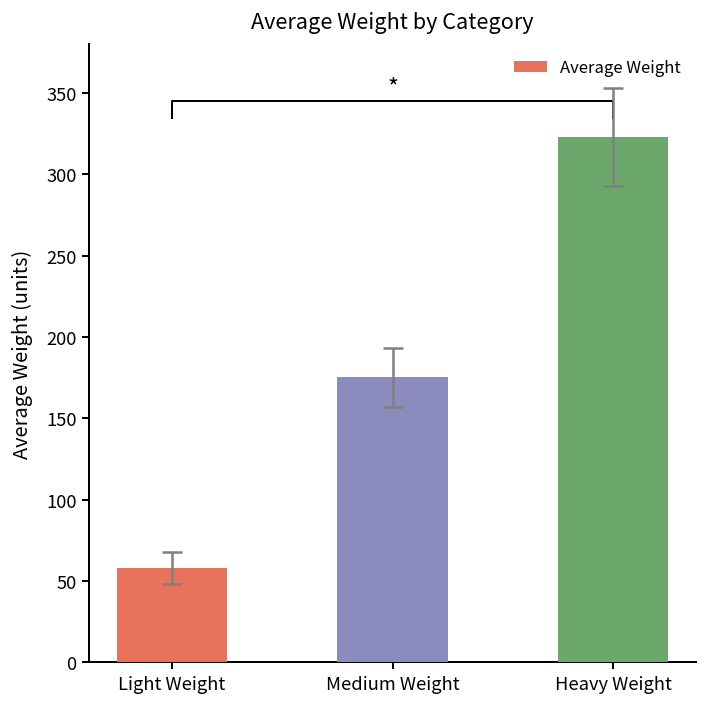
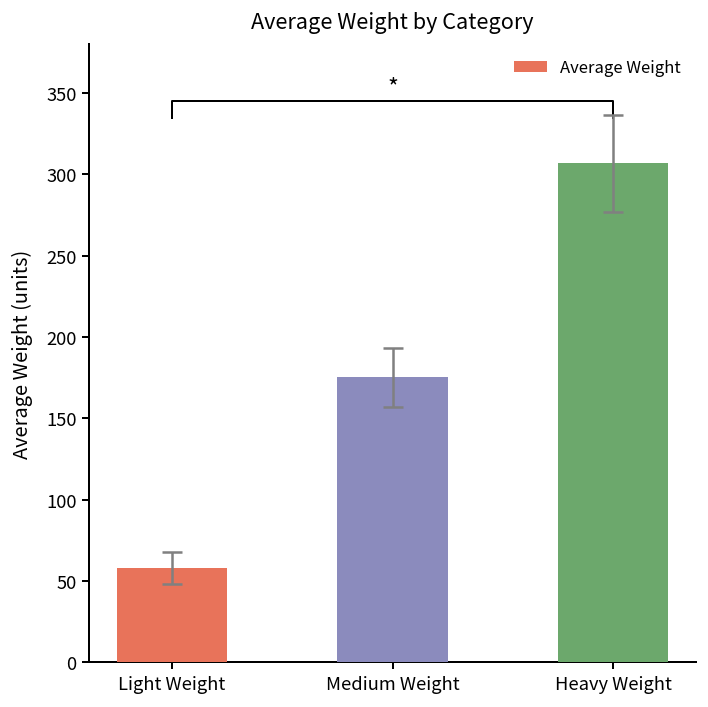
  {
    "Average Weight": {
      "Light Weight": 58,
      "Medium Weight": 175,
-     "Heavy Weight": 323
+     "Heavy Weight": 307
    }
  }
